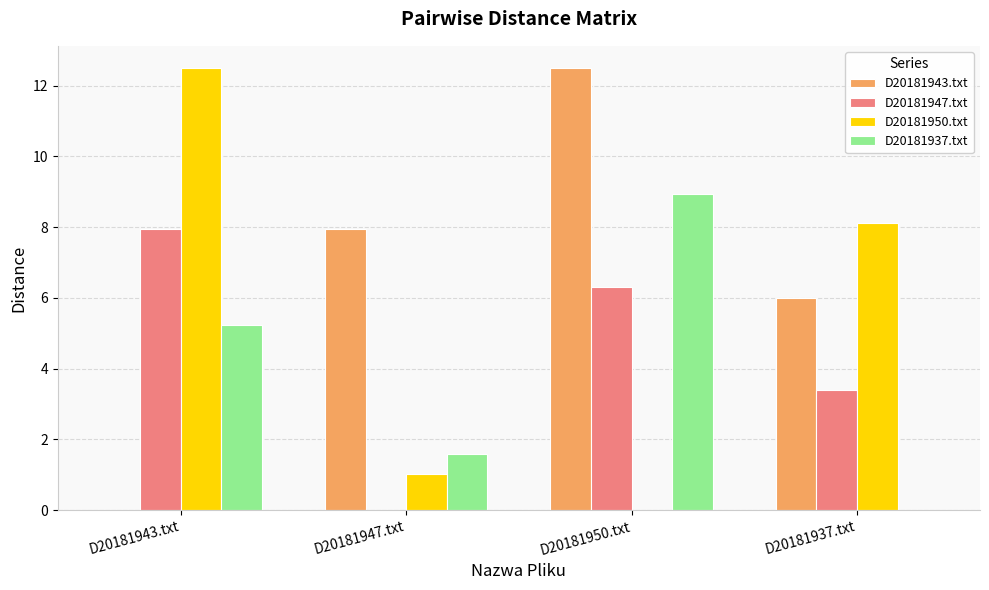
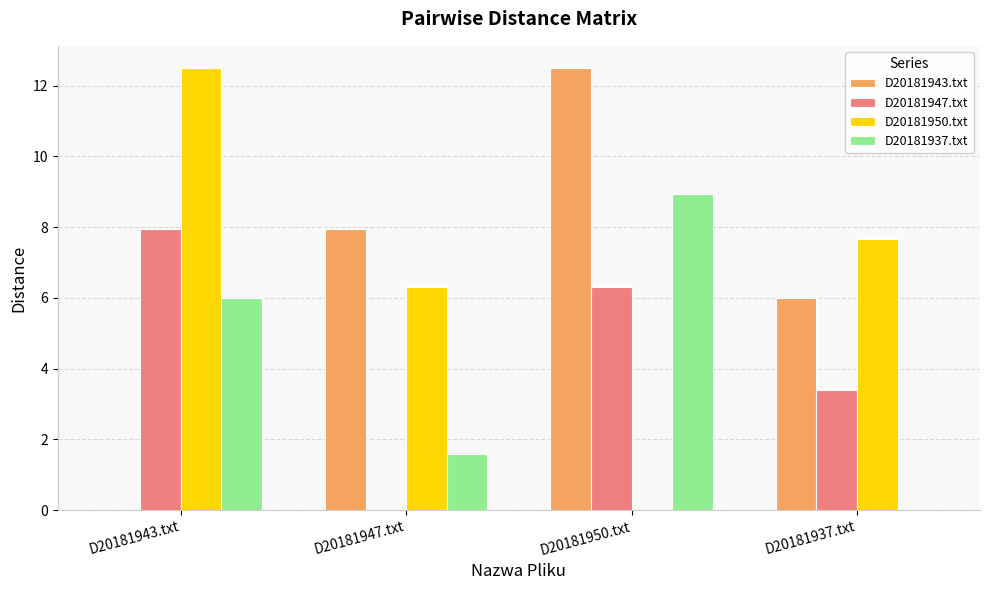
  {
    "D20181950.txt": {
      "D20181943.txt": 12.5,
-     "D20181947.txt": 1.0,
+     "D20181947.txt": 6.3,
      "D20181950.txt": 0.0,
-     "D20181937.txt": 8.1
+     "D20181937.txt": 7.7
    },
    "D20181937.txt": {
-     "D20181943.txt": 5.2,
+     "D20181943.txt": 6.0,
      "D20181947.txt": 1.6,
      "D20181950.txt": 8.9,
      "D20181937.txt": 0.0
    }
  }
